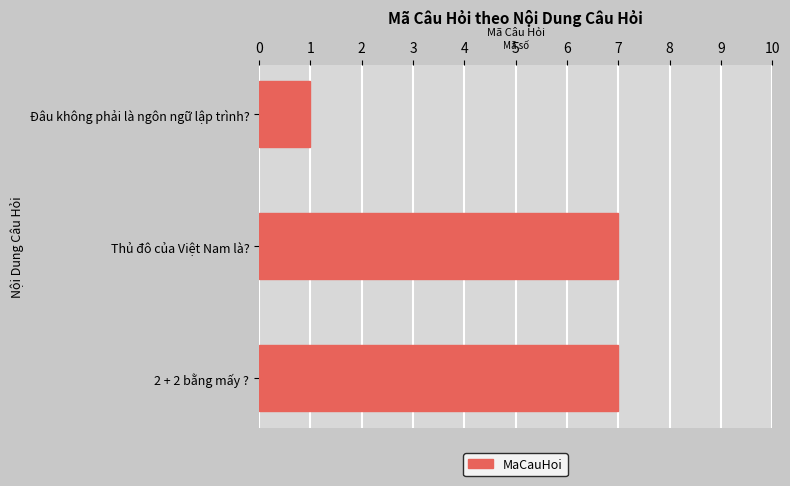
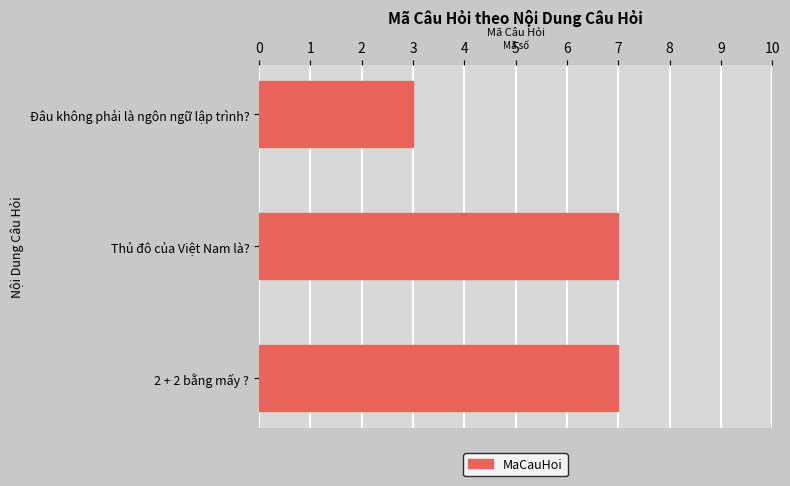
  {
-   "Đâu không phải là ngôn ngữ lập trình?": 1,
+   "Đâu không phải là ngôn ngữ lập trình?": 3,
    "Thủ đô của Việt Nam là?": 7,
    "2 + 2 bằng mấy ?": 7
  }
